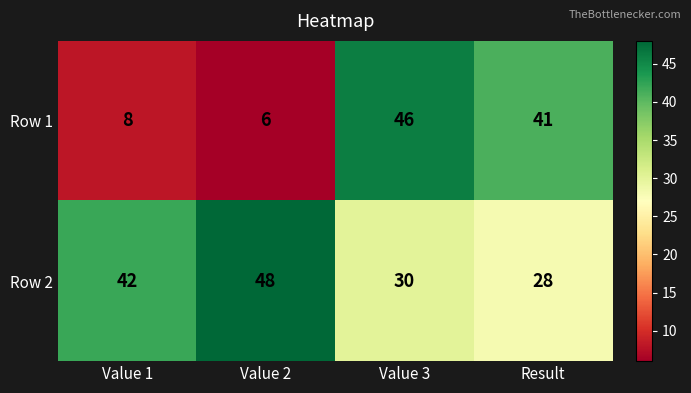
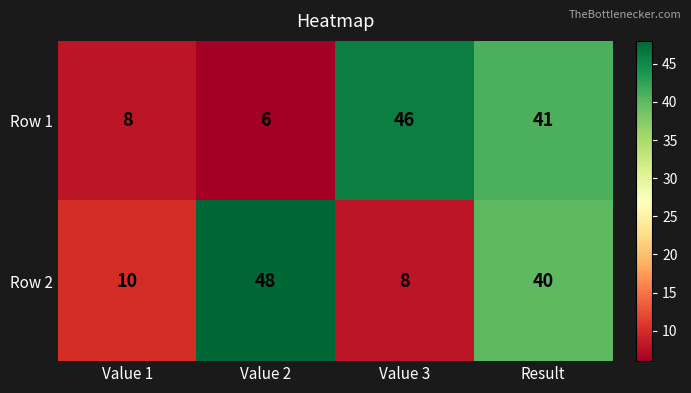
  {
    "Row 1": {
      "Value 1": 8,
      "Value 2": 6,
      "Value 3": 46,
      "Result": 41
    },
    "Row 2": {
-     "Value 1": 42,
+     "Value 1": 10,
      "Value 2": 48,
-     "Value 3": 30,
-     "Result": 28
+     "Value 3": 8,
+     "Result": 40
    }
  }
